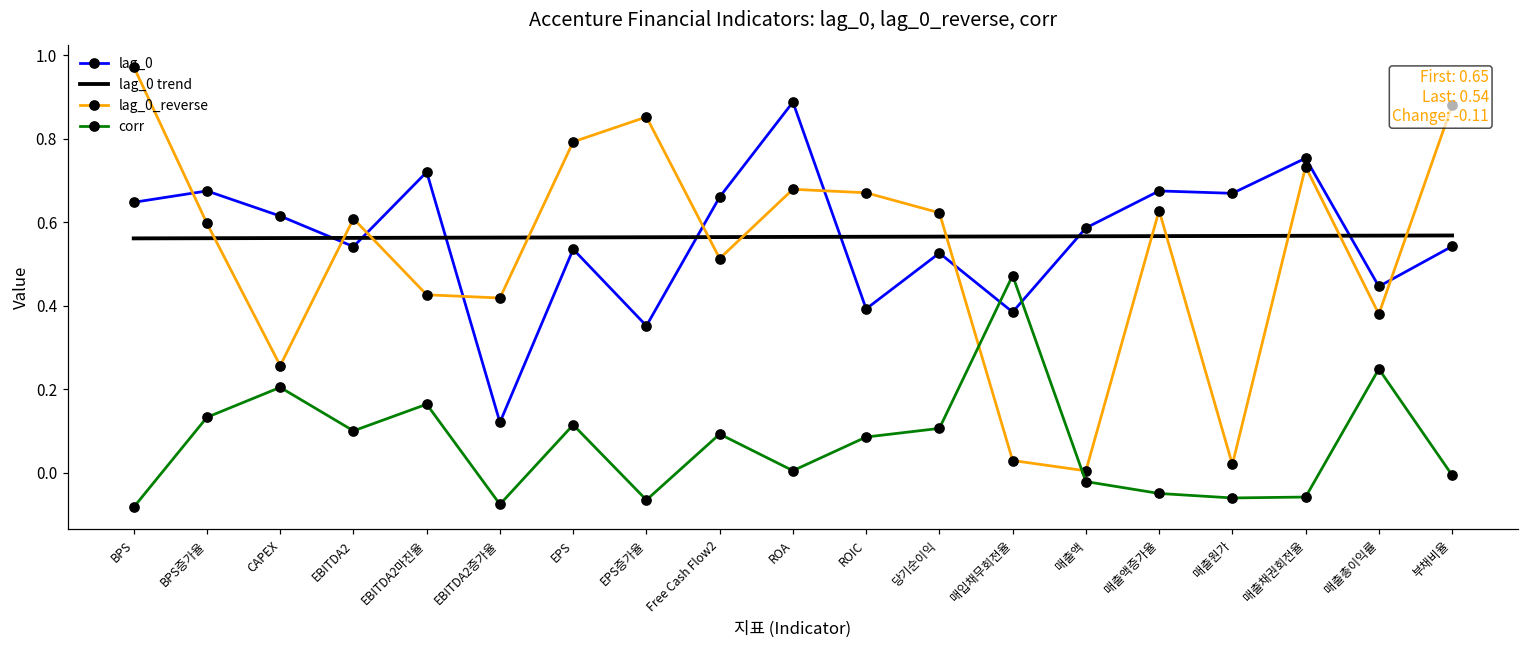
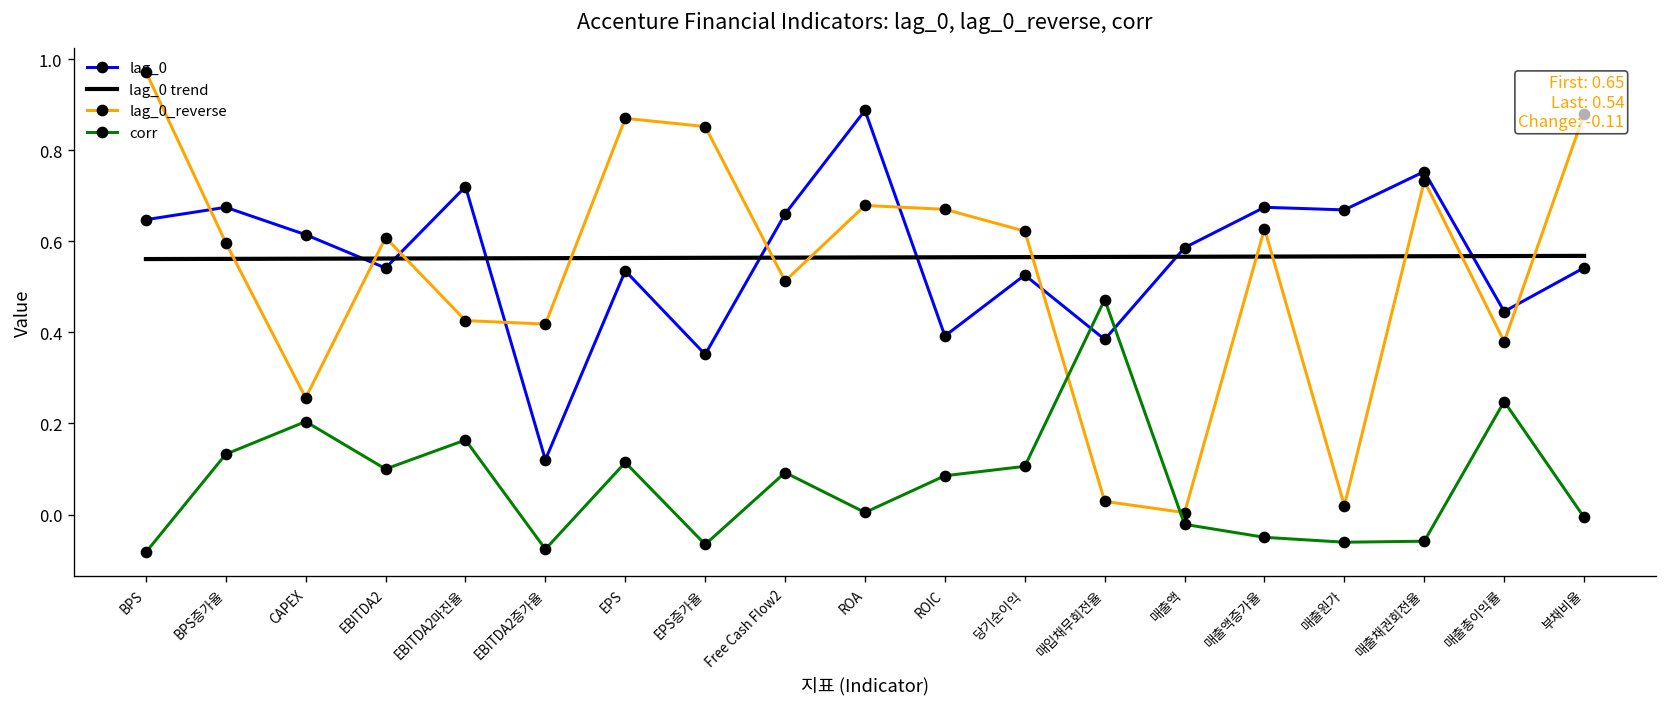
  {
    "lag_0": {
      "BPS": 0.65,
      "BPS증가율": 0.67,
      "CAPEX": 0.61,
      "EBITDA2": 0.54,
      "EBITDA2마진율": 0.72,
      "EBITDA2증가율": 0.12,
      "EPS": 0.54,
      "EPS증가율": 0.35,
      "Free Cash Flow2": 0.66,
      "ROA": 0.89,
      "ROIC": 0.39,
      "당기순이익": 0.53,
      "매입채무회전율": 0.38,
      "매출액": 0.59,
      "매출액증가율": 0.67,
      "매출원가": 0.67,
      "매출채권회전율": 0.75,
      "매출총이익률": 0.45,
      "부채비율": 0.54
    },
    "lag_0 trend": {
      "BPS": 0.56,
      "BPS증가율": 0.56,
      "CAPEX": 0.56,
      "EBITDA2": 0.56,
      "EBITDA2마진율": 0.56,
      "EBITDA2증가율": 0.56,
      "EPS": 0.56,
      "EPS증가율": 0.56,
      "Free Cash Flow2": 0.56,
      "ROA": 0.56,
      "ROIC": 0.57,
      "당기순이익": 0.57,
      "매입채무회전율": 0.57,
      "매출액": 0.57,
      "매출액증가율": 0.57,
      "매출원가": 0.57,
      "매출채권회전율": 0.57,
      "매출총이익률": 0.57,
      "부채비율": 0.57
    },
    "lag_0_reverse": {
      "BPS": 0.97,
      "BPS증가율": 0.60,
      "CAPEX": 0.26,
      "EBITDA2": 0.61,
      "EBITDA2마진율": 0.43,
      "EBITDA2증가율": 0.42,
-     "EPS": 0.79,
+     "EPS": 0.87,
      "EPS증가율": 0.85,
      "Free Cash Flow2": 0.51,
      "ROA": 0.68,
      "ROIC": 0.67,
      "당기순이익": 0.62,
      "매입채무회전율": 0.03,
      "매출액": 0.00,
      "매출액증가율": 0.63,
      "매출원가": 0.02,
      "매출채권회전율": 0.73,
      "매출총이익률": 0.38
    },
    "corr": {
      "BPS": -0.08,
      "BPS증가율": 0.13,
      "CAPEX": 0.20,
      "EBITDA2": 0.10,
      "EBITDA2마진율": 0.16,
      "EBITDA2증가율": -0.08,
      "EPS": 0.11,
      "EPS증가율": -0.07,
      "Free Cash Flow2": 0.09,
      "ROA": 0.00,
      "ROIC": 0.09,
      "당기순이익": 0.11,
      "매입채무회전율": 0.47,
      "매출액": -0.02,
      "매출액증가율": -0.05,
      "매출원가": -0.06,
      "매출채권회전율": -0.06,
      "매출총이익률": 0.25,
      "부채비율": -0.01
    }
  }
